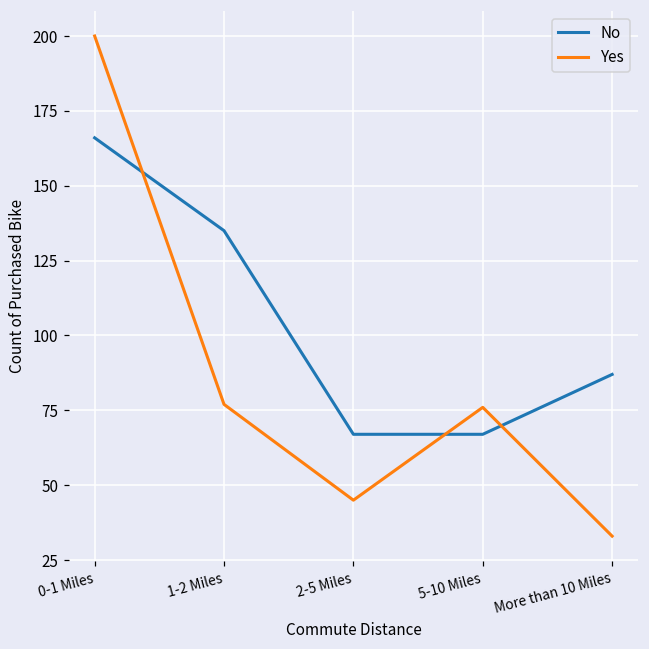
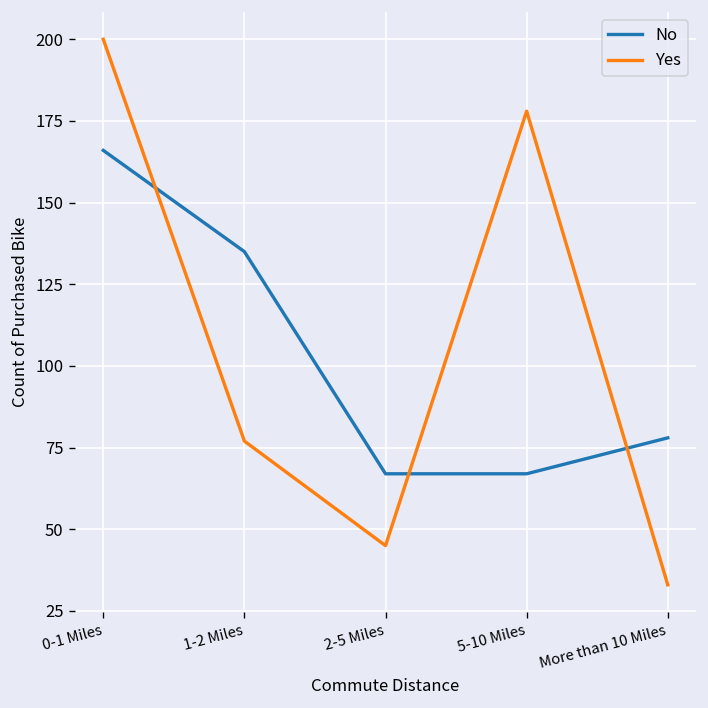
  {
    "No": {
      "0-1 Miles": 166,
      "1-2 Miles": 135,
      "2-5 Miles": 67,
      "5-10 Miles": 67,
-     "More than 10 Miles": 87
+     "More than 10 Miles": 78
    },
    "Yes": {
      "0-1 Miles": 200,
      "1-2 Miles": 77,
      "2-5 Miles": 45,
-     "5-10 Miles": 76,
+     "5-10 Miles": 178,
      "More than 10 Miles": 33
    }
  }
